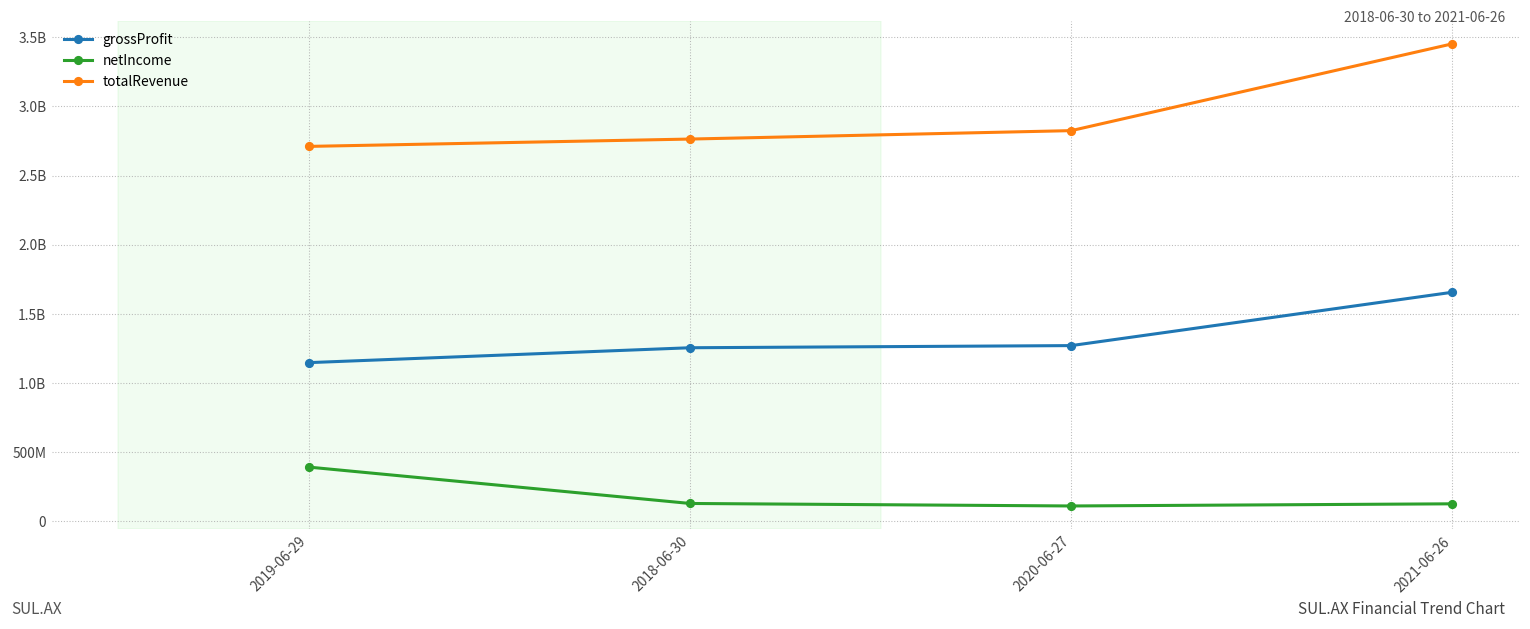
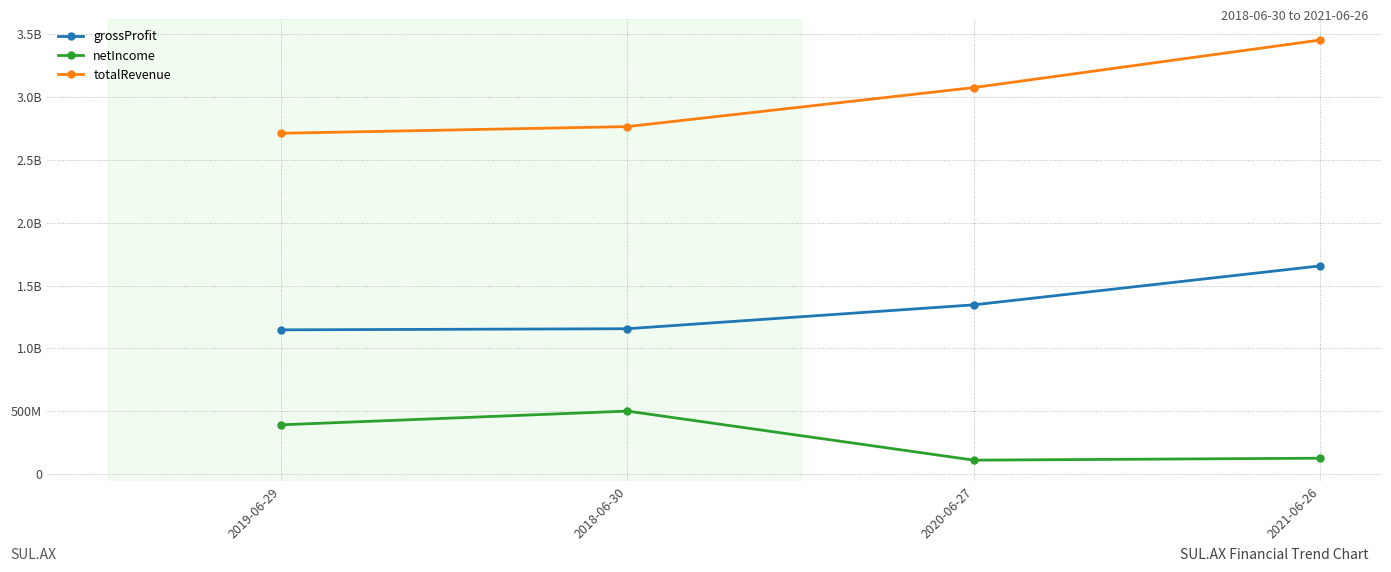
  {
    "grossProfit": {
      "2019-06-29": 1150000000,
-     "2018-06-30": 1250000000,
-     "2020-06-27": 1270000000,
+     "2018-06-30": 1160000000,
+     "2020-06-27": 1350000000,
      "2021-06-26": 1660000000
    },
    "netIncome": {
      "2019-06-29": 390000000,
-     "2018-06-30": 130000000,
+     "2018-06-30": 500000000,
      "2020-06-27": 110000000,
      "2021-06-26": 130000000
    },
    "totalRevenue": {
      "2019-06-29": 2710000000,
      "2018-06-30": 2760000000,
-     "2020-06-27": 2830000000,
+     "2020-06-27": 3080000000,
      "2021-06-26": 3450000000
    }
  }
